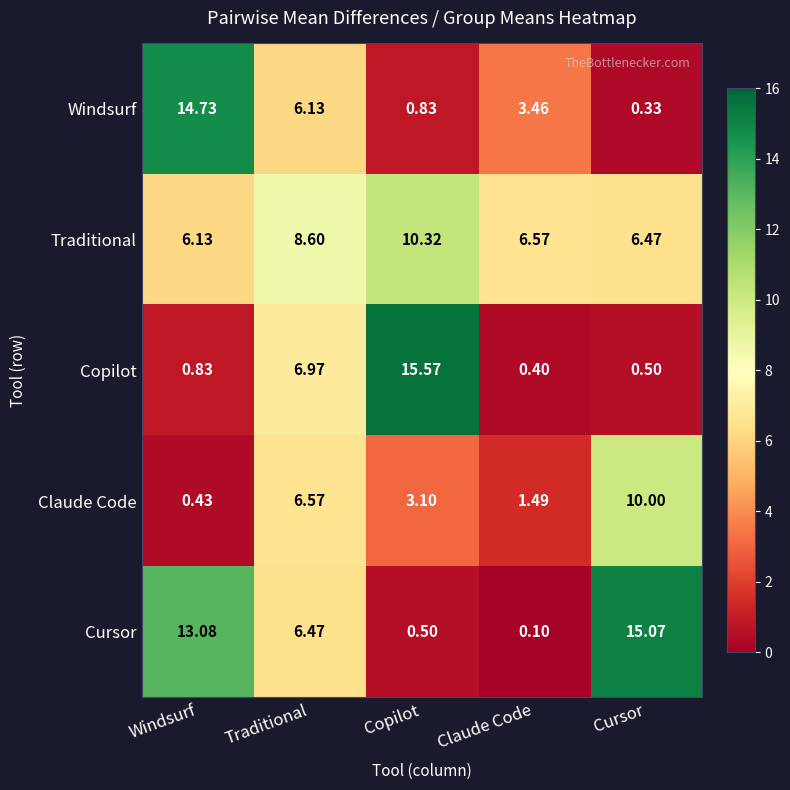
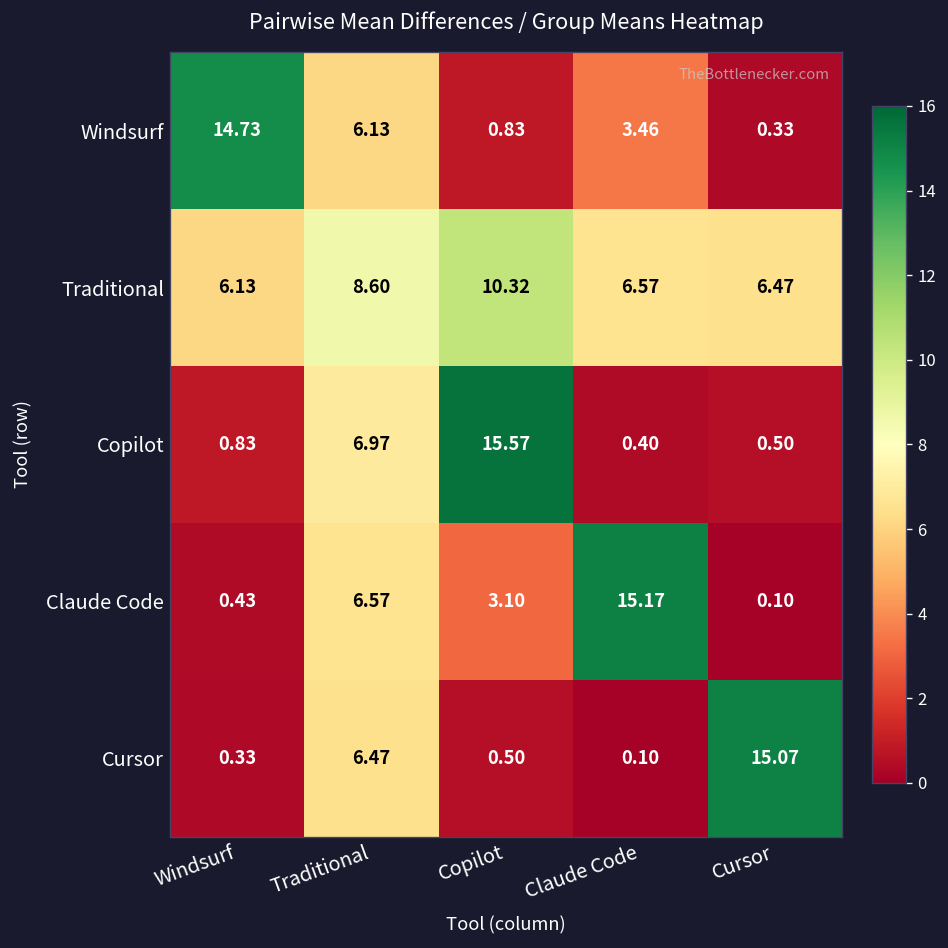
  {
    "Windsurf": {
      "Windsurf": 14.73,
      "Traditional": 6.13,
      "Copilot": 0.83,
      "Claude Code": 3.46
    },
    "Traditional": {
      "Windsurf": 6.13,
      "Traditional": 8.60,
      "Copilot": 10.32,
      "Claude Code": 6.57,
      "Cursor": 6.47
    },
    "Copilot": {
      "Windsurf": 0.83,
      "Traditional": 6.97,
      "Copilot": 15.57,
      "Claude Code": 0.40,
      "Cursor": 0.50
    },
    "Claude Code": {
      "Windsurf": 0.43,
      "Traditional": 6.57,
      "Copilot": 3.10,
-     "Claude Code": 1.49,
-     "Cursor": 10.00
+     "Claude Code": 15.17,
+     "Cursor": 0.10
    },
    "Cursor": {
-     "Windsurf": 13.08,
+     "Windsurf": 0.33,
      "Traditional": 6.47,
      "Copilot": 0.50,
      "Claude Code": 0.10,
      "Cursor": 15.07
    }
  }
